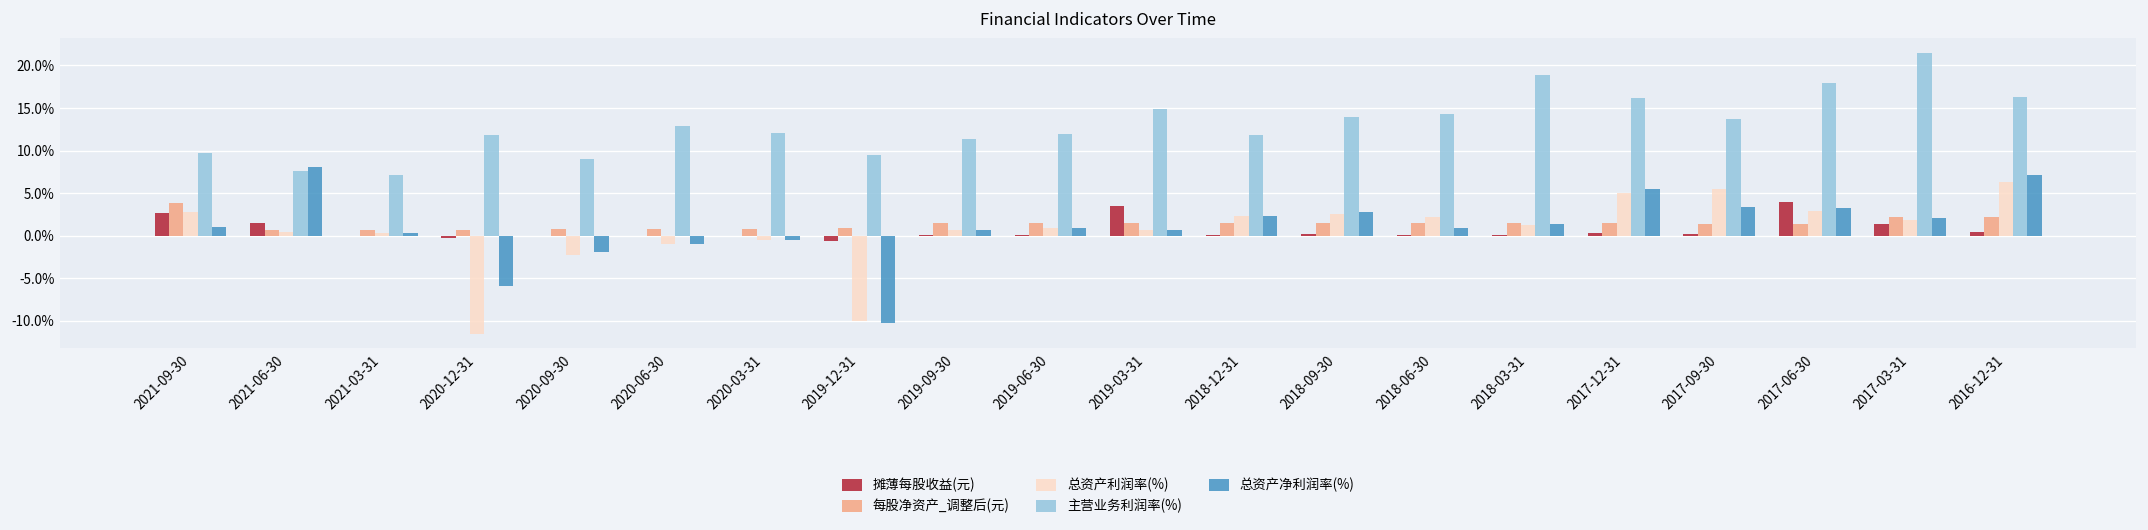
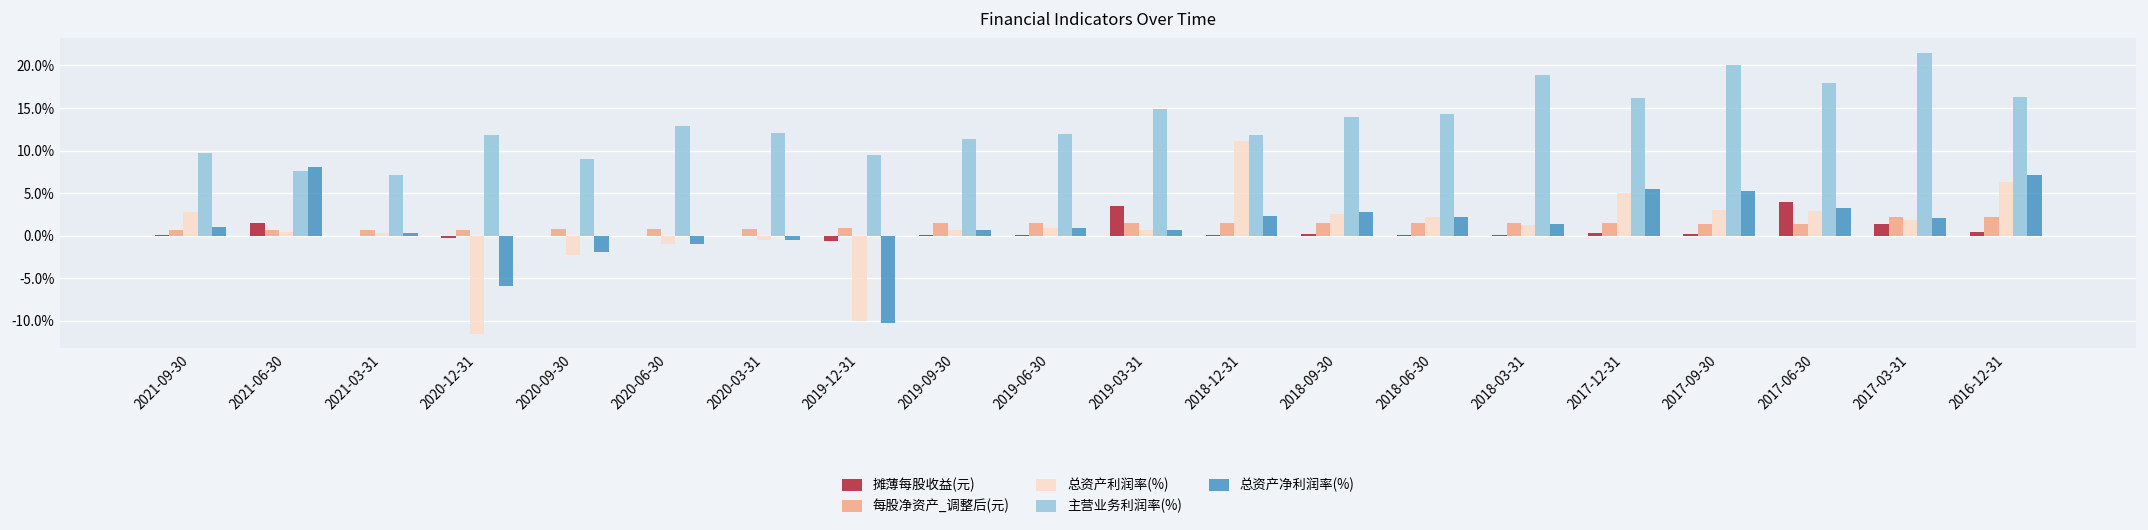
  {
    "摊薄每股收益(元)": {
-     "2021-09-30": "3%",
+     "2021-09-30": "0%",
      "2021-06-30": "1%",
      "2019-12-31": "-1%",
      "2019-03-31": "3%",
      "2017-06-30": "4%",
      "2017-03-31": "1%",
      "2016-12-31": "0%"
    },
    "每股净资产_调整后(元)": {
-     "2021-09-30": "4%",
+     "2021-09-30": "1%",
      "2021-06-30": "1%",
      "2021-03-31": "1%",
      "2020-12-31": "1%",
      "2020-09-30": "1%",
      "2020-06-30": "1%",
      "2020-03-31": "1%",
      "2019-12-31": "1%",
      "2019-09-30": "1%",
      "2019-06-30": "1%",
      "2019-03-31": "1%",
      "2018-12-31": "1%",
      "2018-09-30": "1%",
      "2018-06-30": "1%",
      "2018-03-31": "1%",
      "2017-12-31": "1%",
      "2017-09-30": "1%",
      "2017-06-30": "1%",
      "2017-03-31": "2%",
      "2016-12-31": "2%"
    },
    "总资产利润率(%)": {
      "2021-09-30": "3%",
      "2021-06-30": "0%",
      "2020-12-31": "-12%",
      "2020-09-30": "-2%",
      "2020-06-30": "-1%",
      "2020-03-31": "0%",
      "2019-12-31": "-10%",
      "2019-09-30": "1%",
      "2019-06-30": "1%",
      "2019-03-31": "1%",
-     "2018-12-31": "2%",
+     "2018-12-31": "11%",
      "2018-09-30": "3%",
      "2018-06-30": "2%",
      "2018-03-31": "1%",
      "2017-12-31": "5%",
-     "2017-09-30": "5%",
+     "2017-09-30": "3%",
      "2017-06-30": "3%",
      "2017-03-31": "2%",
      "2016-12-31": "6%"
    },
    "主营业务利润率(%)": {
      "2021-09-30": "10%",
      "2021-06-30": "8%",
      "2021-03-31": "7%",
      "2020-12-31": "12%",
      "2020-09-30": "9%",
      "2020-06-30": "13%",
      "2020-03-31": "12%",
      "2019-12-31": "9%",
      "2019-09-30": "11%",
      "2019-06-30": "12%",
      "2019-03-31": "15%",
      "2018-12-31": "12%",
      "2018-09-30": "14%",
      "2018-06-30": "14%",
      "2018-03-31": "19%",
      "2017-12-31": "16%",
-     "2017-09-30": "14%",
+     "2017-09-30": "20%",
      "2017-06-30": "18%",
      "2017-03-31": "22%",
      "2016-12-31": "16%"
    },
    "总资产净利润率(%)": {
      "2021-09-30": "1%",
      "2021-06-30": "8%",
      "2020-12-31": "-6%",
      "2020-09-30": "-2%",
      "2020-06-30": "-1%",
      "2020-03-31": "0%",
      "2019-12-31": "-10%",
      "2019-09-30": "1%",
      "2019-06-30": "1%",
      "2019-03-31": "1%",
      "2018-12-31": "2%",
      "2018-09-30": "3%",
-     "2018-06-30": "1%",
+     "2018-06-30": "2%",
      "2018-03-31": "1%",
      "2017-12-31": "5%",
-     "2017-09-30": "3%",
+     "2017-09-30": "5%",
      "2017-06-30": "3%",
      "2017-03-31": "2%",
      "2016-12-31": "7%"
    }
  }
